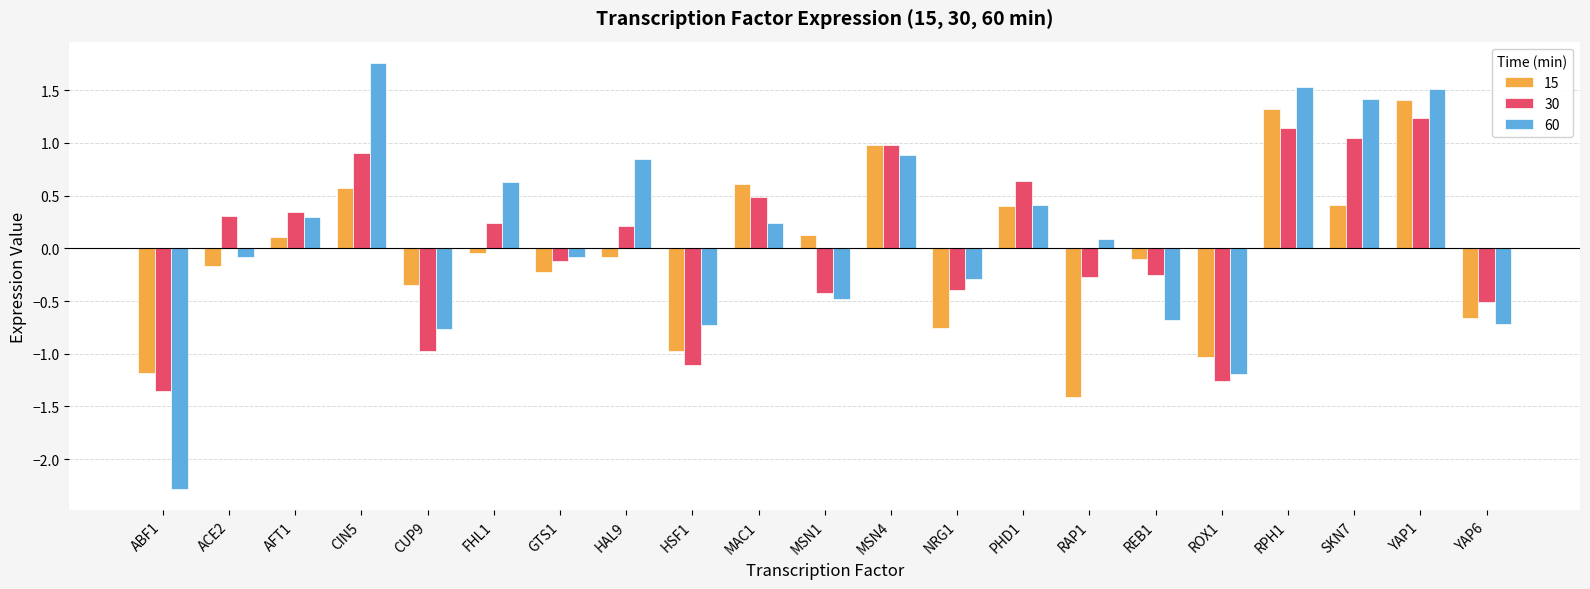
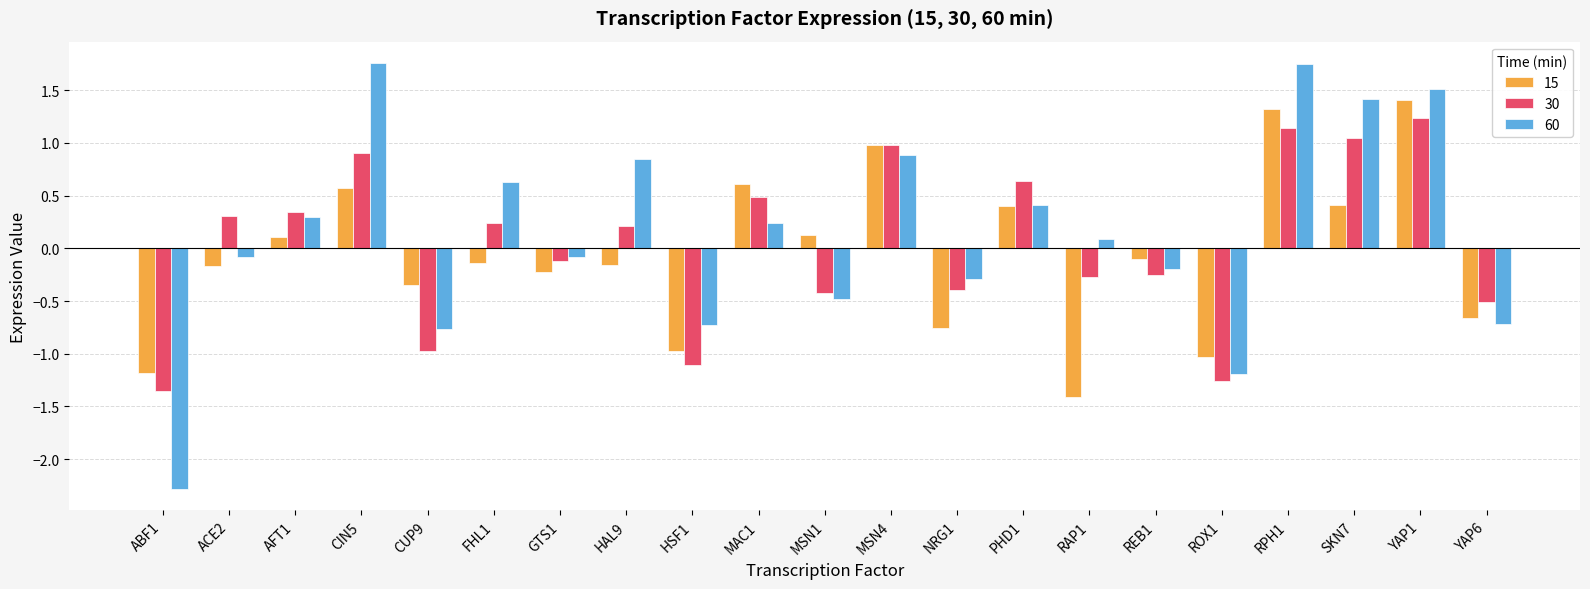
  {
    "15": {
      "ABF1": -1.18,
      "ACE2": -0.17,
      "AFT1": 0.11,
      "CIN5": 0.57,
      "CUP9": -0.35,
-     "FHL1": -0.04,
+     "FHL1": -0.14,
      "GTS1": -0.22,
-     "HAL9": -0.08,
+     "HAL9": -0.16,
      "HSF1": -0.98,
      "MAC1": 0.61,
      "MSN1": 0.12,
      "MSN4": 0.98,
      "NRG1": -0.75,
      "PHD1": 0.40,
      "RAP1": -1.41,
      "REB1": -0.11,
      "ROX1": -1.03,
      "RPH1": 1.32,
      "SKN7": 0.41,
      "YAP1": 1.40,
      "YAP6": -0.66
    },
    "30": {
      "ABF1": -1.36,
      "ACE2": 0.31,
      "AFT1": 0.35,
      "CIN5": 0.90,
      "CUP9": -0.98,
      "FHL1": 0.24,
      "GTS1": -0.12,
      "HAL9": 0.21,
      "HSF1": -1.10,
      "MAC1": 0.49,
      "MSN1": -0.43,
      "MSN4": 0.98,
      "NRG1": -0.40,
      "PHD1": 0.64,
      "RAP1": -0.27,
      "REB1": -0.25,
      "ROX1": -1.26,
      "RPH1": 1.14,
      "SKN7": 1.05,
      "YAP1": 1.23,
      "YAP6": -0.51
    },
    "60": {
      "ABF1": -2.28,
      "ACE2": -0.08,
      "AFT1": 0.30,
      "CIN5": 1.76,
      "CUP9": -0.76,
      "FHL1": 0.63,
      "GTS1": -0.09,
      "HAL9": 0.85,
      "HSF1": -0.73,
      "MAC1": 0.24,
      "MSN1": -0.48,
      "MSN4": 0.88,
      "NRG1": -0.29,
      "PHD1": 0.41,
      "RAP1": 0.09,
-     "REB1": -0.68,
+     "REB1": -0.20,
      "ROX1": -1.19,
-     "RPH1": 1.53,
+     "RPH1": 1.75,
      "SKN7": 1.42,
      "YAP1": 1.51,
      "YAP6": -0.72
    }
  }
